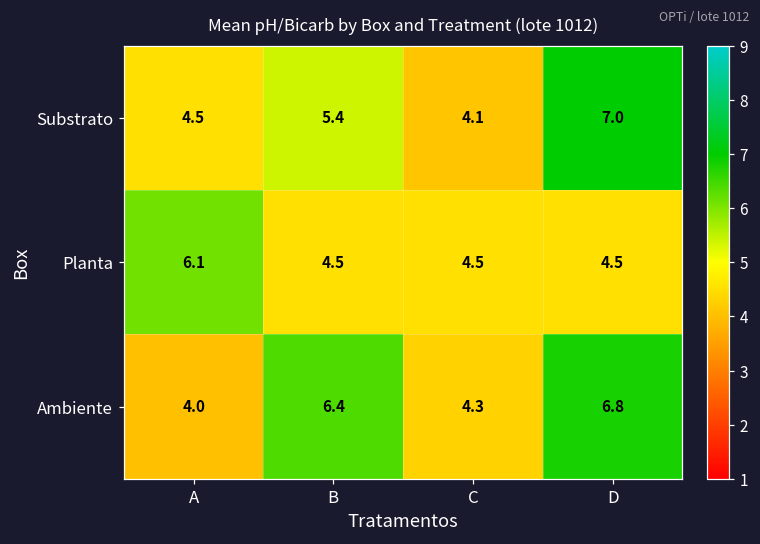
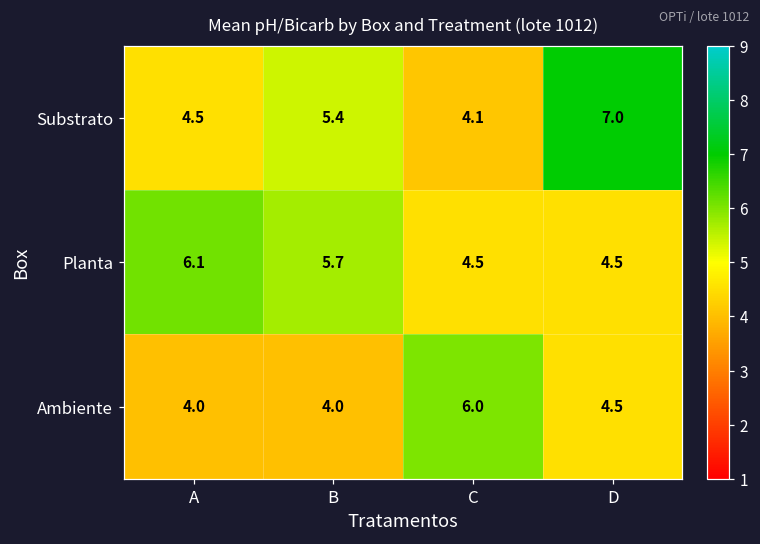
  {
    "Substrato": {
      "A": 4.5,
      "B": 5.4,
      "C": 4.1,
      "D": 7.0
    },
    "Planta": {
      "A": 6.1,
-     "B": 4.5,
+     "B": 5.7,
      "C": 4.5,
      "D": 4.5
    },
    "Ambiente": {
      "A": 4.0,
-     "B": 6.4,
-     "C": 4.3,
-     "D": 6.8
+     "B": 4.0,
+     "C": 6.0,
+     "D": 4.5
    }
  }
